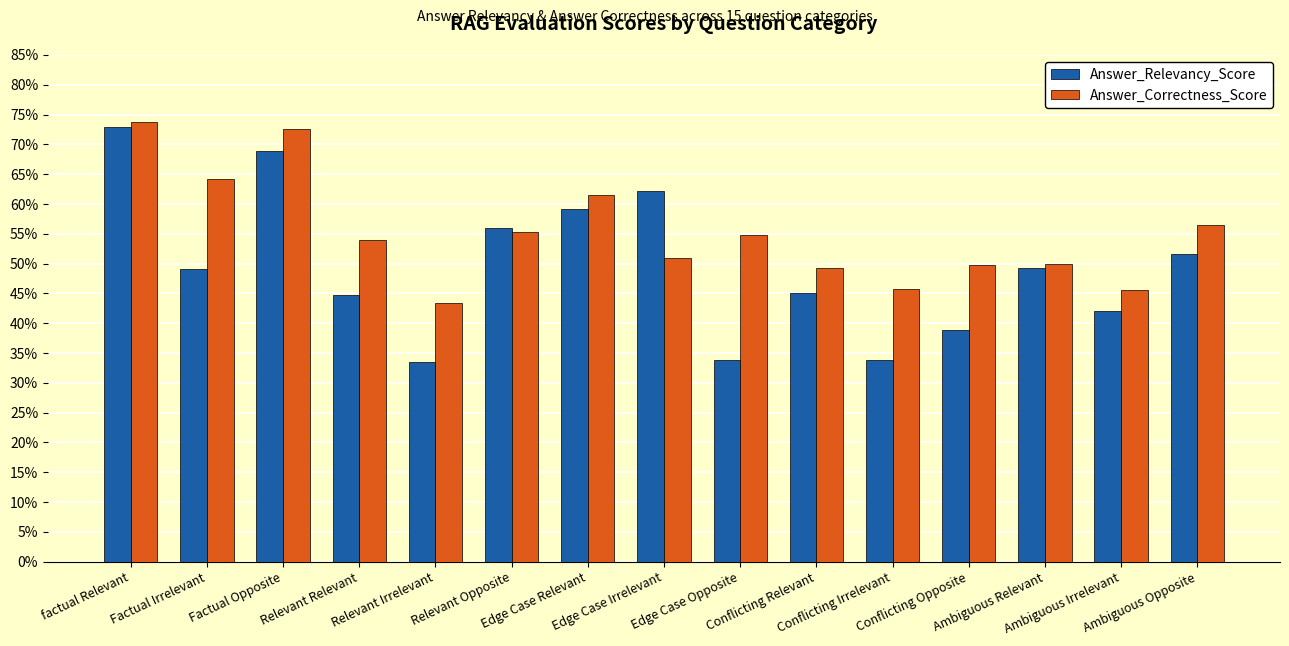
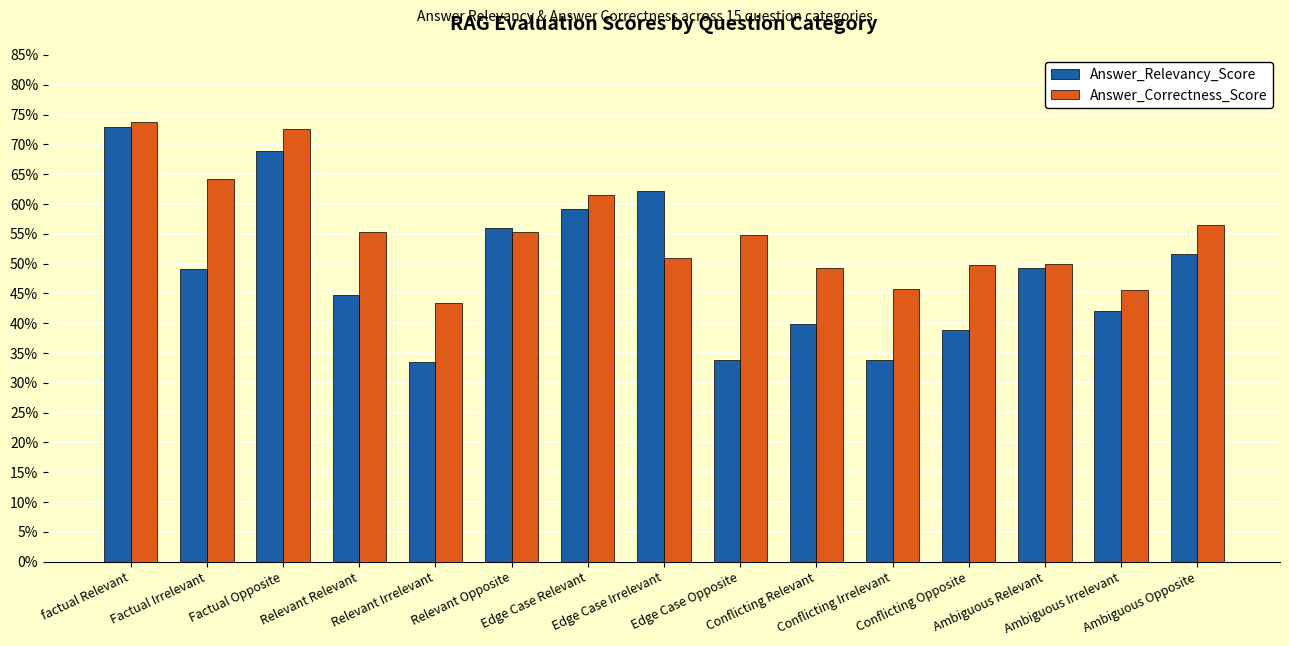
  {
    "Answer_Relevancy_Score": {
      "factual Relevant": "73%",
      "Factual Irrelevant": "49%",
      "Factual Opposite": "69%",
      "Relevant Relevant": "45%",
      "Relevant Irrelevant": "34%",
      "Relevant Opposite": "56%",
      "Edge Case Relevant": "59%",
      "Edge Case Irrelevant": "62%",
      "Edge Case Opposite": "34%",
-     "Conflicting Relevant": "45%",
+     "Conflicting Relevant": "40%",
      "Conflicting Irrelevant": "34%",
      "Conflicting Opposite": "39%",
      "Ambiguous Relevant": "49%",
      "Ambiguous Irrelevant": "42%",
      "Ambiguous Opposite": "52%"
    },
    "Answer_Correctness_Score": {
      "factual Relevant": "74%",
      "Factual Irrelevant": "64%",
      "Factual Opposite": "73%",
-     "Relevant Relevant": "54%",
+     "Relevant Relevant": "55%",
      "Relevant Irrelevant": "43%",
      "Relevant Opposite": "55%",
      "Edge Case Relevant": "62%",
      "Edge Case Irrelevant": "51%",
      "Edge Case Opposite": "55%",
      "Conflicting Relevant": "49%",
      "Conflicting Irrelevant": "46%",
      "Conflicting Opposite": "50%",
      "Ambiguous Relevant": "50%",
      "Ambiguous Irrelevant": "46%",
      "Ambiguous Opposite": "56%"
    }
  }
